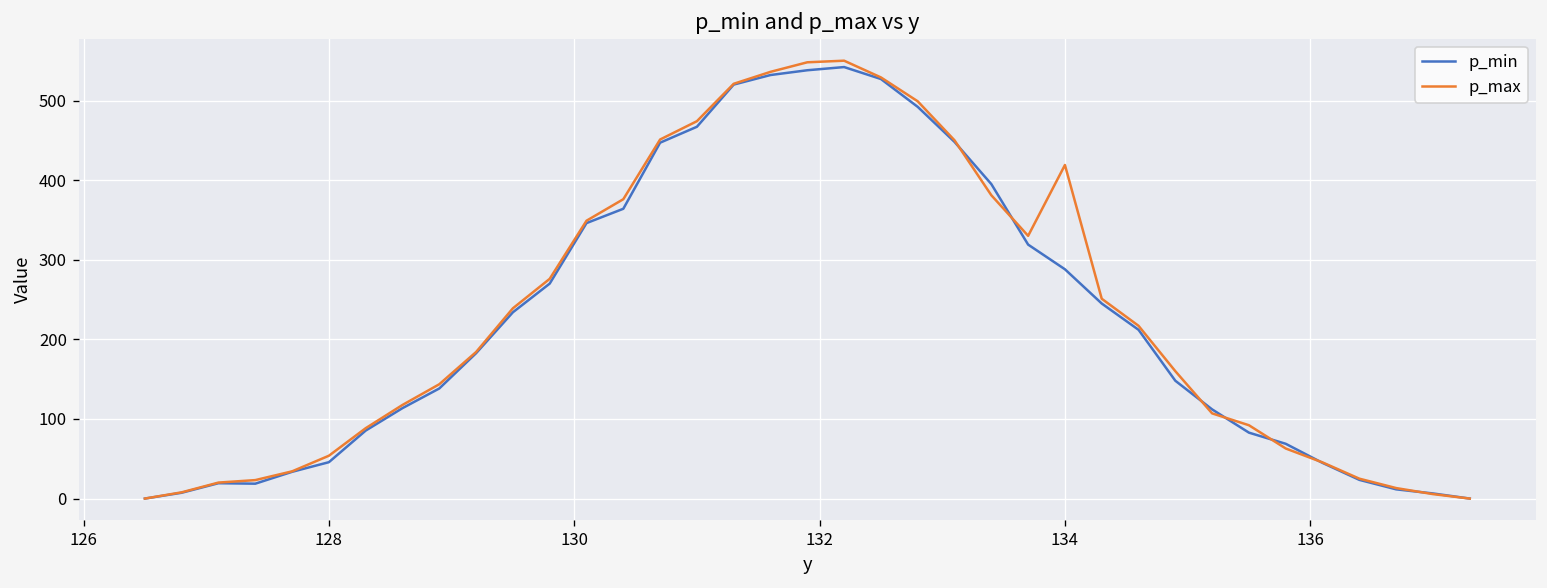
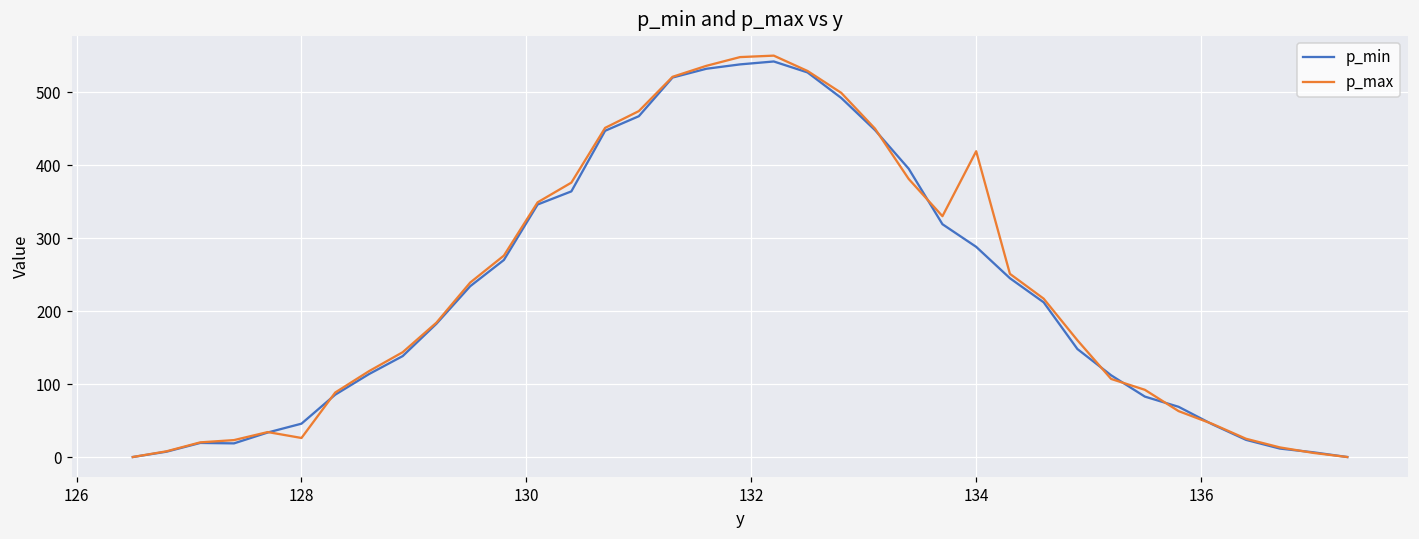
  {
    "p_min": {
      "128": 50,
      "134": 290
    },
    "p_max": {
-     "128": 50,
+     "128": 30,
      "134": 420
    }
  }
